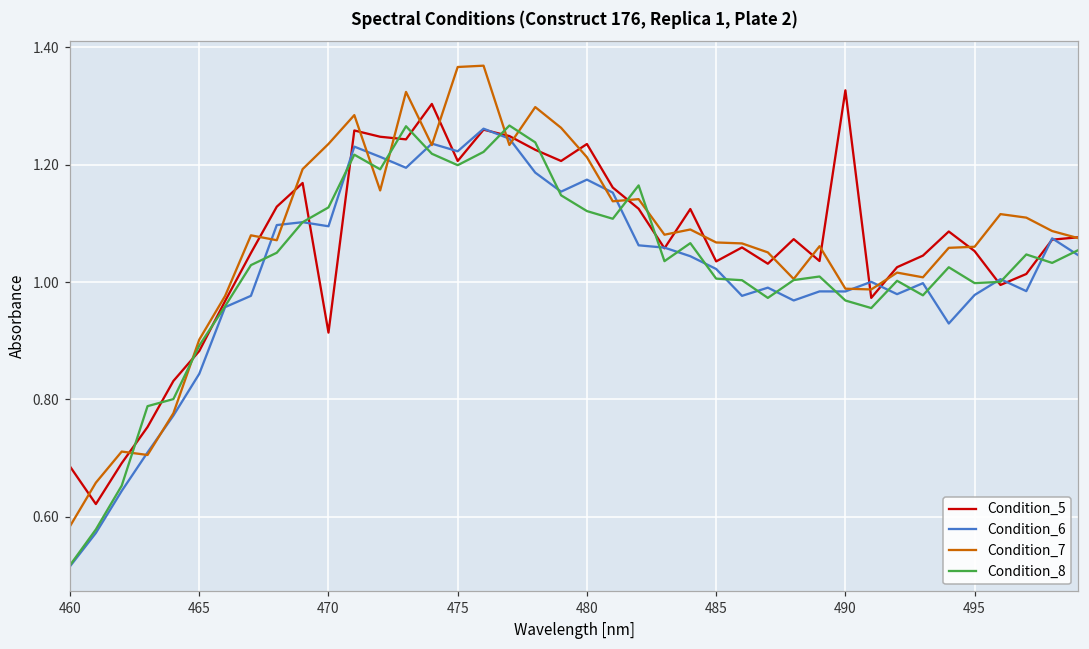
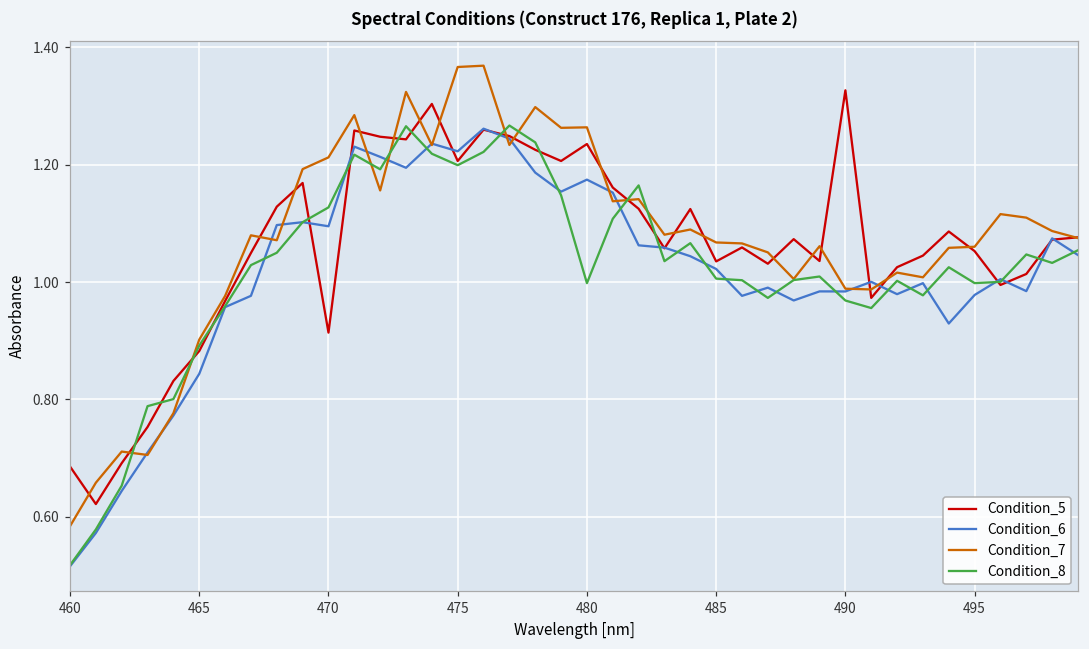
  {
    "Condition_5": {
      "460": 0.69,
      "465": 0.88,
      "470": 0.91,
      "475": 1.21,
      "480": 1.24,
      "485": 1.04,
      "490": 1.33,
      "495": 1.05
    },
    "Condition_6": {
      "465": 0.84,
      "470": 1.10,
      "475": 1.22,
      "480": 1.17,
      "485": 1.02,
      "495": 0.98
    },
    "Condition_7": {
      "460": 0.58,
      "465": 0.90,
-     "470": 1.24,
+     "470": 1.21,
      "475": 1.37,
-     "480": 1.21,
+     "480": 1.26,
      "485": 1.07,
      "495": 1.06
    },
    "Condition_8": {
      "465": 0.89,
      "470": 1.13,
      "475": 1.20,
-     "480": 1.12,
+     "480": 1.00,
      "485": 1.01,
      "490": 0.97,
      "495": 1.00
    }
  }
